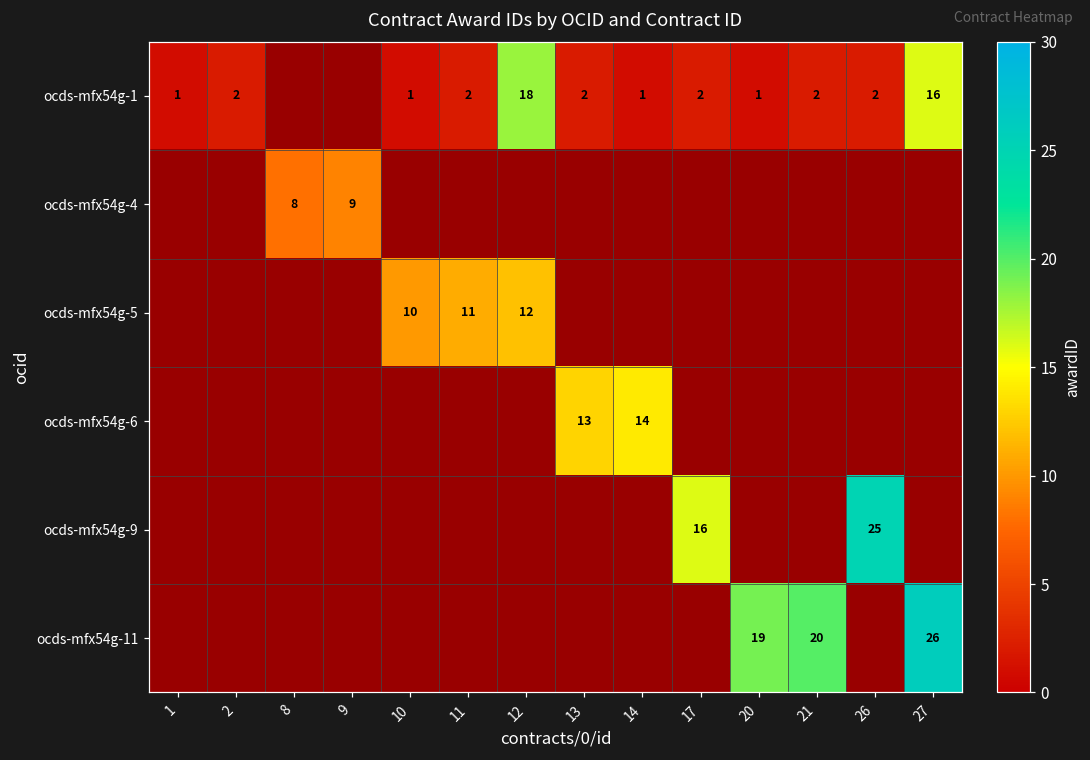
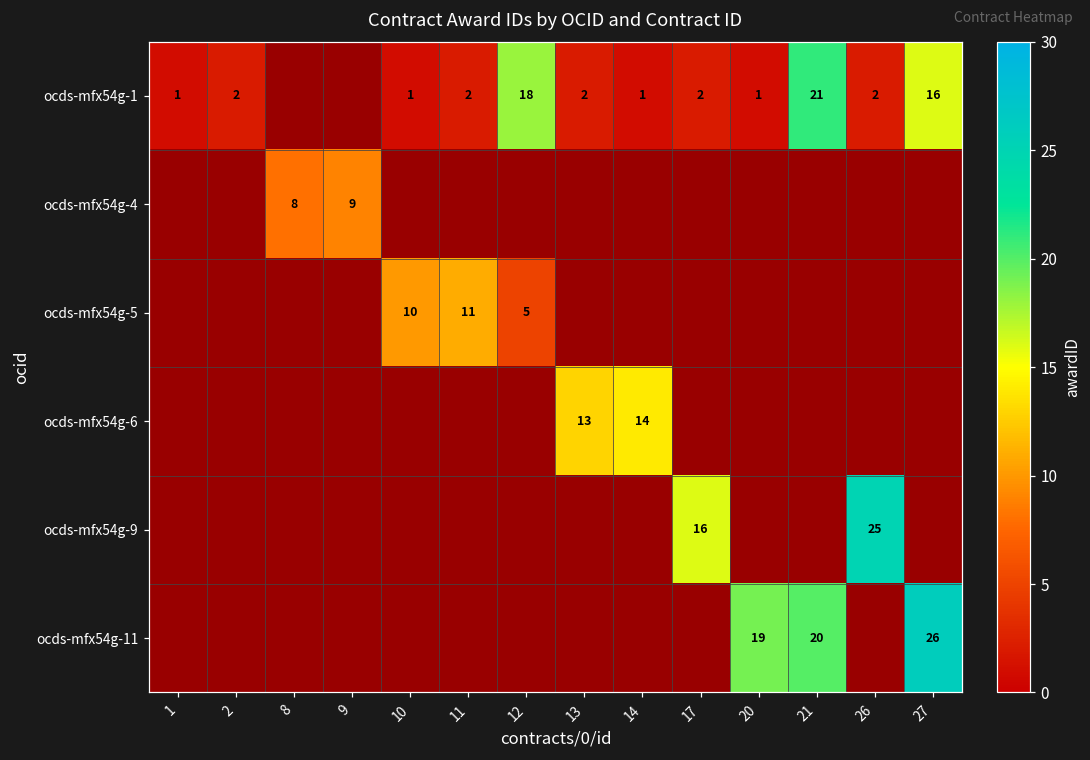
  {
    "ocds-mfx54g-1": {
      "1": 1,
      "2": 2,
      "10": 1,
      "11": 2,
      "12": 18,
      "13": 2,
      "14": 1,
      "17": 2,
      "20": 1,
-     "21": 2,
+     "21": 21,
      "26": 2,
      "27": 16
    },
    "ocds-mfx54g-4": {
      "8": 8,
      "9": 9
    },
    "ocds-mfx54g-5": {
      "10": 10,
      "11": 11,
-     "12": 12
+     "12": 5
    },
    "ocds-mfx54g-6": {
      "13": 13,
      "14": 14
    },
    "ocds-mfx54g-9": {
      "17": 16,
      "26": 25
    },
    "ocds-mfx54g-11": {
      "20": 19,
      "21": 20,
      "27": 26
    }
  }
